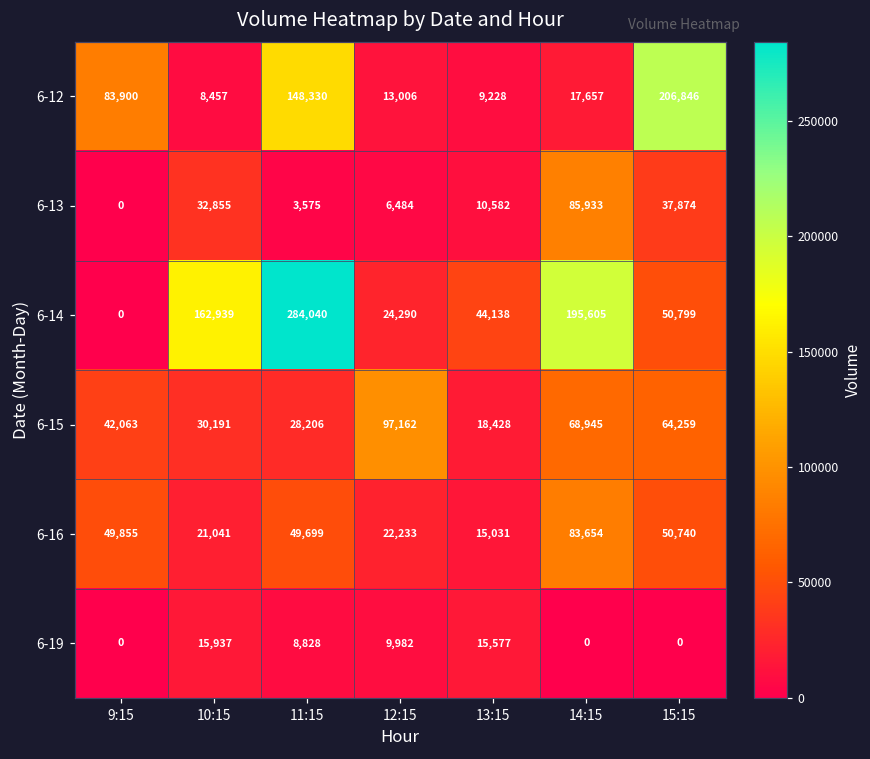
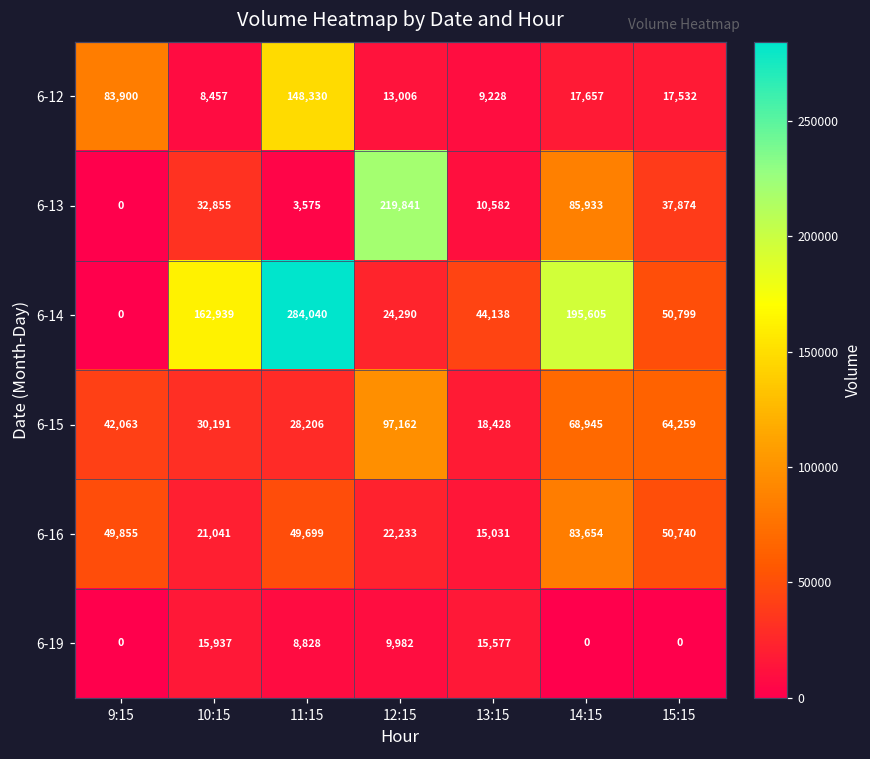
  {
    "6-12": {
      "9:15": "83,900",
      "10:15": "8,457",
      "11:15": "148,330",
      "12:15": "13,006",
      "13:15": "9,228",
      "14:15": "17,657",
-     "15:15": "206,846"
+     "15:15": "17,532"
    },
    "6-13": {
      "9:15": "0",
      "10:15": "32,855",
      "11:15": "3,575",
-     "12:15": "6,484",
+     "12:15": "219,841",
      "13:15": "10,582",
      "14:15": "85,933",
      "15:15": "37,874"
    },
    "6-14": {
      "9:15": "0",
      "10:15": "162,939",
      "11:15": "284,040",
      "12:15": "24,290",
      "13:15": "44,138",
      "14:15": "195,605",
      "15:15": "50,799"
    },
    "6-15": {
      "9:15": "42,063",
      "10:15": "30,191",
      "11:15": "28,206",
      "12:15": "97,162",
      "13:15": "18,428",
      "14:15": "68,945",
      "15:15": "64,259"
    },
    "6-16": {
      "9:15": "49,855",
      "10:15": "21,041",
      "11:15": "49,699",
      "12:15": "22,233",
      "13:15": "15,031",
      "14:15": "83,654",
      "15:15": "50,740"
    },
    "6-19": {
      "9:15": "0",
      "10:15": "15,937",
      "11:15": "8,828",
      "12:15": "9,982",
      "13:15": "15,577",
      "14:15": "0",
      "15:15": "0"
    }
  }
